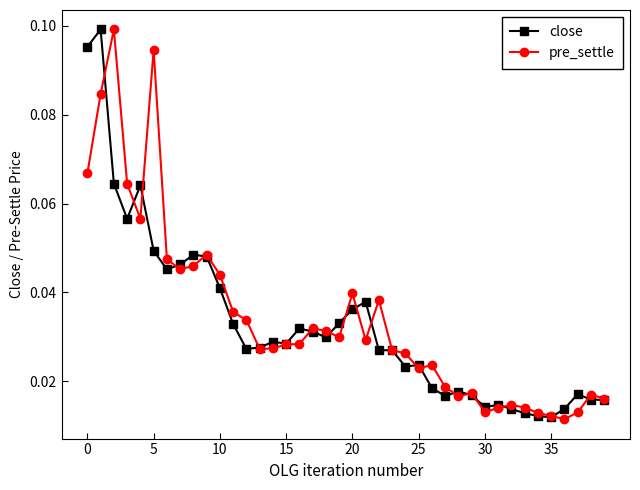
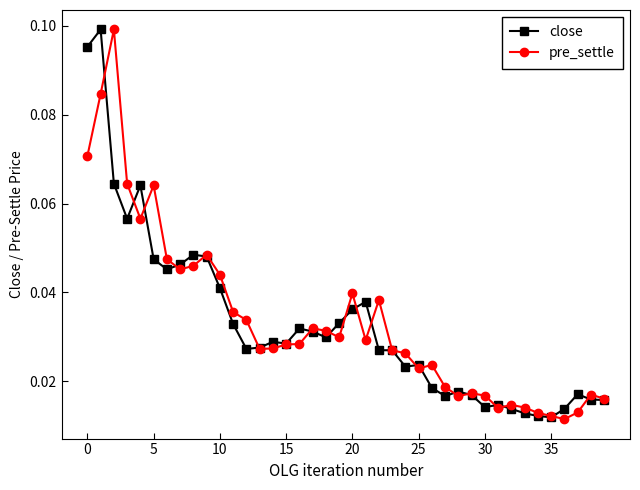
  {
    "close": {
      "0": 0.095,
-     "5": 0.049,
+     "5": 0.048,
      "10": 0.041,
      "20": 0.036,
      "25": 0.024,
      "30": 0.014
    },
    "pre_settle": {
-     "0": 0.067,
-     "5": 0.095,
+     "0": 0.071,
+     "5": 0.064,
      "10": 0.044,
      "20": 0.040,
      "25": 0.023,
-     "30": 0.013
+     "30": 0.017
    }
  }
